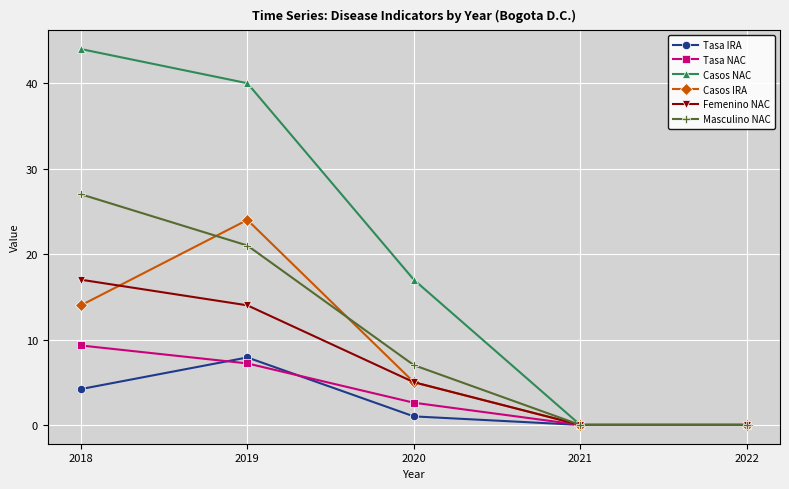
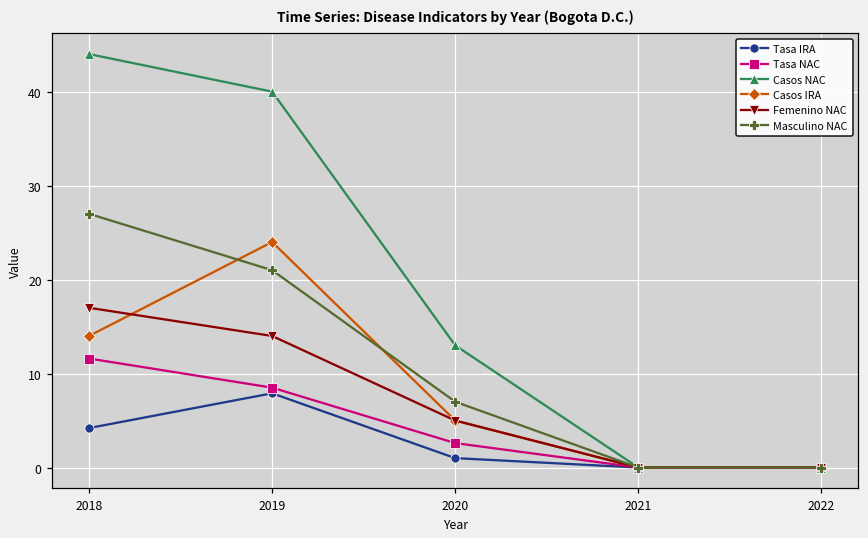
  {
    "Tasa IRA": {
      "2018": 4,
      "2019": 8,
      "2020": 1
    },
    "Tasa NAC": {
-     "2018": 9,
-     "2019": 7,
+     "2018": 12,
+     "2019": 9,
      "2020": 3
    },
    "Casos NAC": {
      "2018": 44,
      "2019": 40,
-     "2020": 17
+     "2020": 13
    },
    "Casos IRA": {
      "2018": 14,
      "2019": 24
    },
    "Femenino NAC": {
      "2018": 17,
      "2019": 14
    },
    "Masculino NAC": {
      "2018": 27,
      "2019": 21,
      "2020": 7
    }
  }
